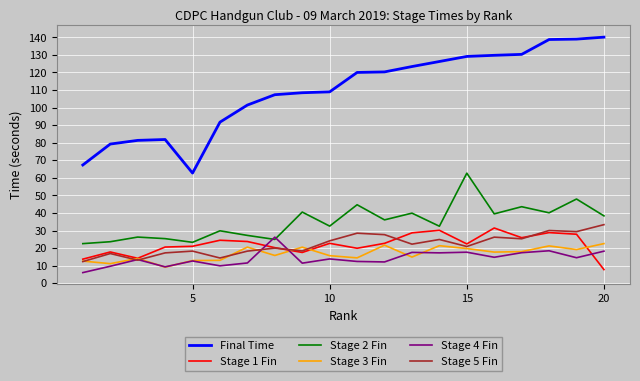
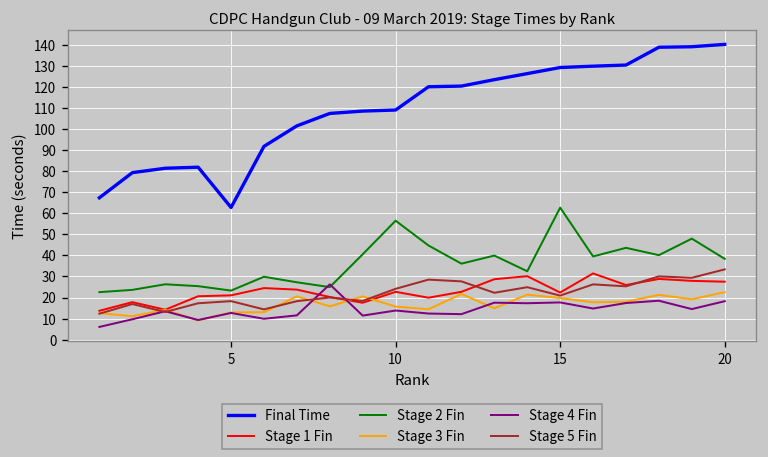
  {
    "Final Time": {
      "5": 63,
      "10": 109,
      "15": 129,
      "20": 140
    },
    "Stage 1 Fin": {
      "5": 21,
      "15": 22,
-     "20": 8
+     "20": 28
    },
    "Stage 2 Fin": {
      "5": 23,
-     "10": 33,
+     "10": 56,
      "15": 63,
      "20": 38
    },
    "Stage 3 Fin": {
      "10": 16,
      "20": 23
    },
    "Stage 4 Fin": {
      "10": 14,
      "15": 18,
      "20": 18
    },
    "Stage 5 Fin": {
      "5": 18,
      "20": 33
    }
  }
